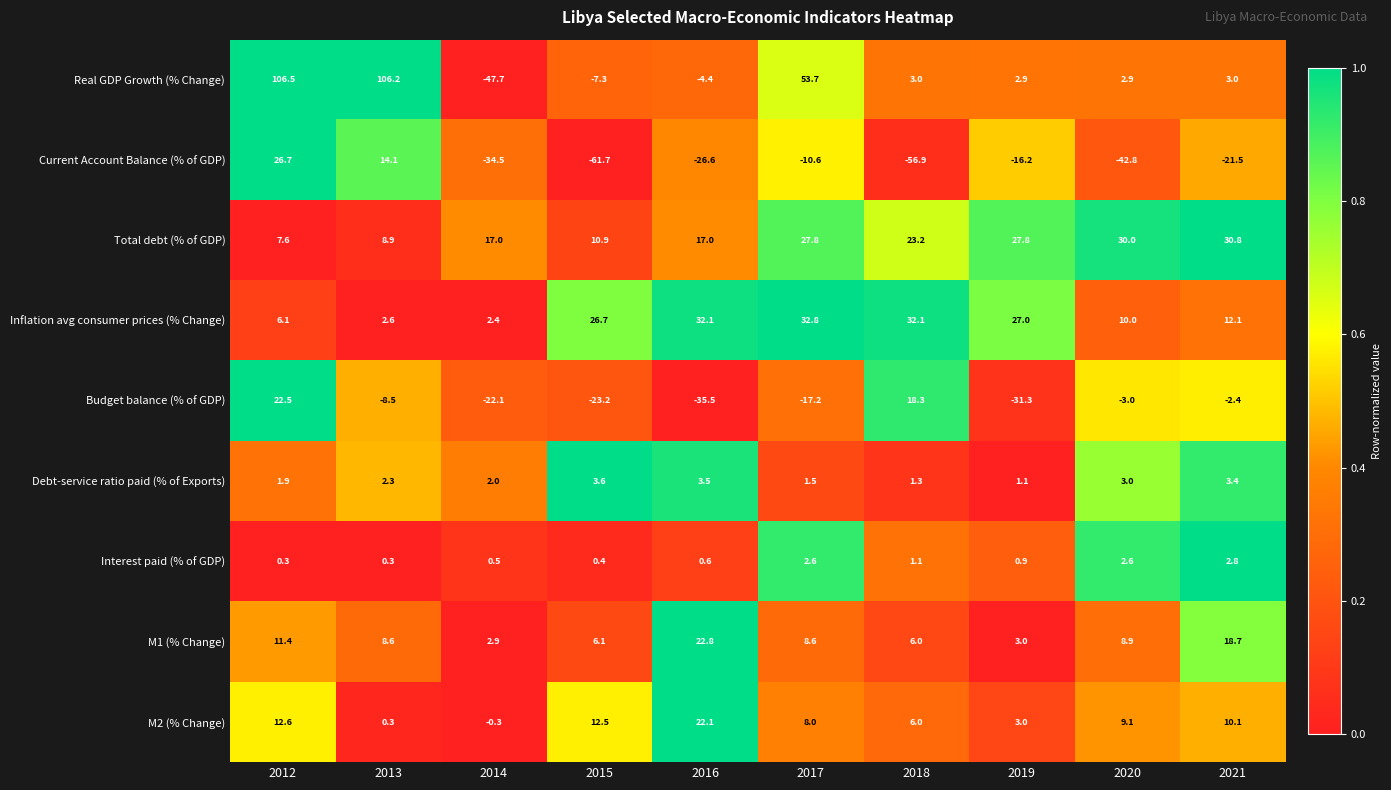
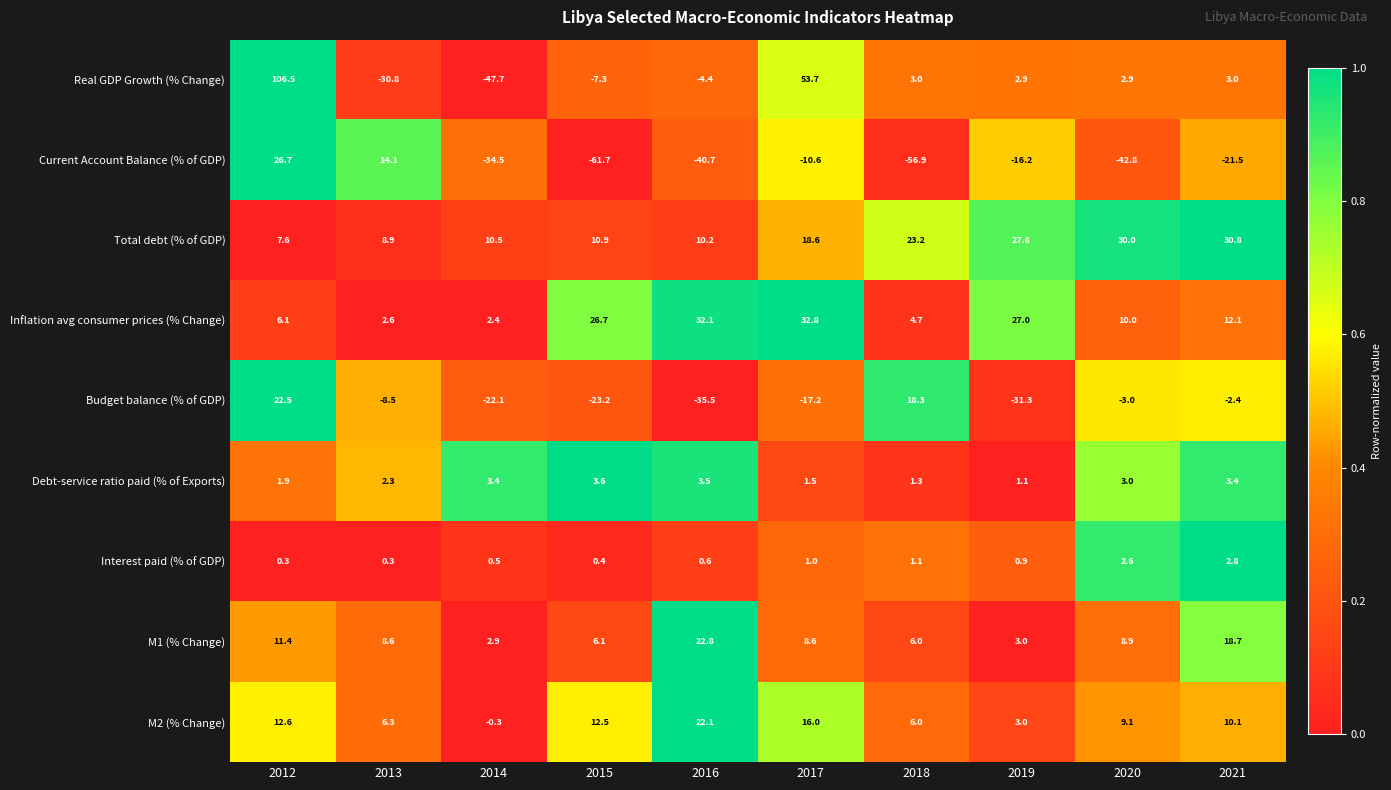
  {
    "Real GDP Growth (% Change)": {
      "2012": 106.5,
-     "2013": 106.2,
+     "2013": -30.8,
      "2014": -47.7,
      "2015": -7.3,
      "2016": -4.4,
      "2017": 53.7,
      "2018": 3.0,
      "2019": 2.9,
      "2020": 2.9,
      "2021": 3.0
    },
    "Current Account Balance (% of GDP)": {
      "2012": 26.7,
      "2013": 14.1,
      "2014": -34.5,
      "2015": -61.7,
-     "2016": -26.6,
+     "2016": -40.7,
      "2017": -10.6,
      "2018": -56.9,
      "2019": -16.2,
      "2020": -42.8,
      "2021": -21.5
    },
    "Total debt (% of GDP)": {
      "2012": 7.6,
      "2013": 8.9,
-     "2014": 17.0,
+     "2014": 10.5,
      "2015": 10.9,
-     "2016": 17.0,
-     "2017": 27.8,
+     "2016": 10.2,
+     "2017": 18.6,
      "2018": 23.2,
      "2019": 27.8,
      "2020": 30.0,
      "2021": 30.8
    },
    "Inflation avg consumer prices (% Change)": {
      "2012": 6.1,
      "2013": 2.6,
      "2014": 2.4,
      "2015": 26.7,
      "2016": 32.1,
      "2017": 32.8,
-     "2018": 32.1,
+     "2018": 4.7,
      "2019": 27.0,
      "2020": 10.0,
      "2021": 12.1
    },
    "Budget balance (% of GDP)": {
      "2012": 22.5,
      "2013": -8.5,
      "2014": -22.1,
      "2015": -23.2,
      "2016": -35.5,
      "2017": -17.2,
      "2018": 18.3,
      "2019": -31.3,
      "2020": -3.0,
      "2021": -2.4
    },
    "Debt-service ratio paid (% of Exports)": {
      "2012": 1.9,
      "2013": 2.3,
-     "2014": 2.0,
+     "2014": 3.4,
      "2015": 3.6,
      "2016": 3.5,
      "2017": 1.5,
      "2018": 1.3,
      "2019": 1.1,
      "2020": 3.0,
      "2021": 3.4
    },
    "Interest paid (% of GDP)": {
      "2012": 0.3,
      "2013": 0.3,
      "2014": 0.5,
      "2015": 0.4,
      "2016": 0.6,
-     "2017": 2.6,
+     "2017": 1.0,
      "2018": 1.1,
      "2019": 0.9,
      "2020": 2.6,
      "2021": 2.8
    },
    "M1 (% Change)": {
      "2012": 11.4,
      "2013": 8.6,
      "2014": 2.9,
      "2015": 6.1,
      "2016": 22.8,
      "2017": 8.6,
      "2018": 6.0,
      "2019": 3.0,
      "2020": 8.9,
      "2021": 18.7
    },
    "M2 (% Change)": {
      "2012": 12.6,
-     "2013": 0.3,
+     "2013": 6.3,
      "2014": -0.3,
      "2015": 12.5,
      "2016": 22.1,
-     "2017": 8.0,
+     "2017": 16.0,
      "2018": 6.0,
      "2019": 3.0,
      "2020": 9.1,
      "2021": 10.1
    }
  }
